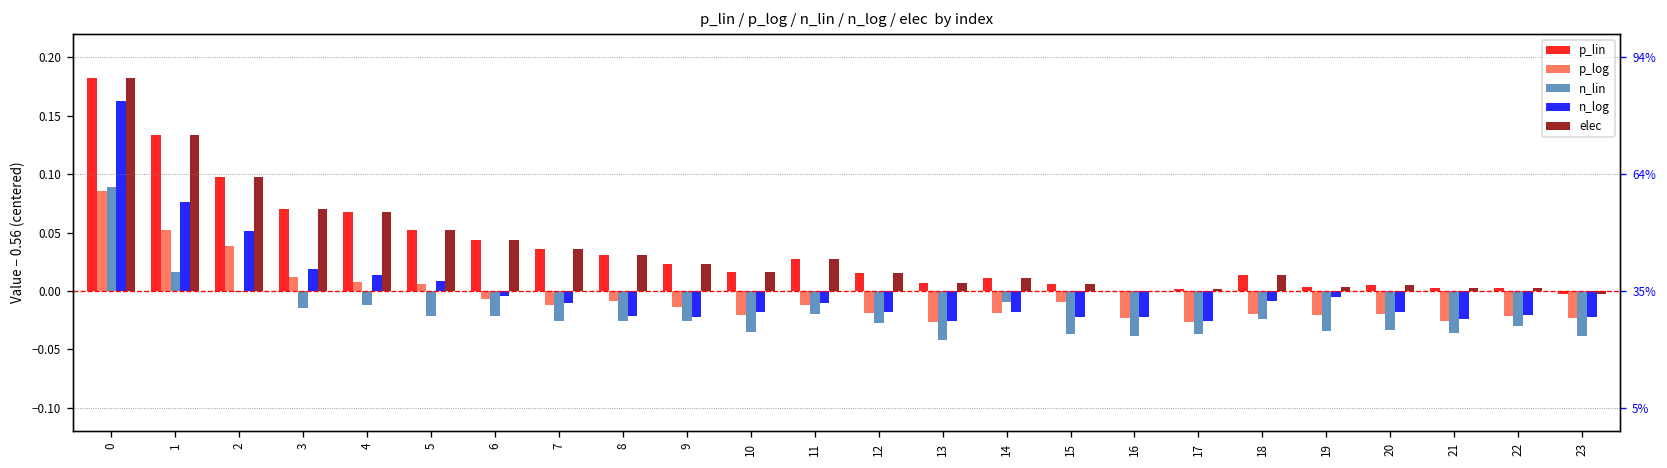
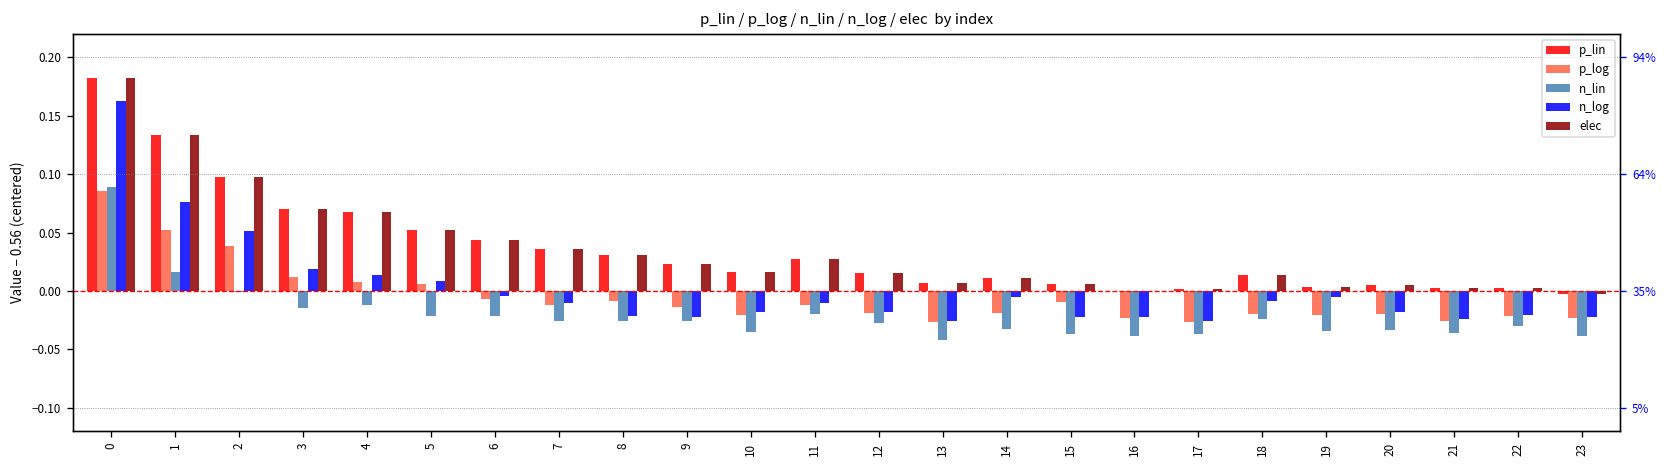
  {
    "p_lin": {
      "0": 0.18,
      "1": 0.13,
      "2": 0.10,
      "3": 0.07,
      "4": 0.07,
      "5": 0.05,
      "6": 0.04,
      "7": 0.04,
      "8": 0.03,
      "9": 0.02,
      "10": 0.02,
      "11": 0.03,
      "12": 0.02,
      "13": 0.01,
      "14": 0.01,
      "15": 0.01,
      "18": 0.01,
      "19": 0.00,
      "20": 0.00,
      "22": 0.00,
      "23": 0.00
    },
    "p_log": {
      "0": 0.09,
      "1": 0.05,
      "2": 0.04,
      "3": 0.01,
      "4": 0.01,
      "5": 0.01,
      "6": -0.01,
      "7": -0.01,
      "8": -0.01,
      "9": -0.01,
      "10": -0.02,
      "11": -0.01,
      "12": -0.02,
      "13": -0.03,
      "14": -0.02,
      "15": -0.01,
      "16": -0.02,
      "17": -0.03,
      "18": -0.02,
      "19": -0.02,
      "20": -0.02,
      "21": -0.03,
      "22": -0.02,
      "23": -0.02
    },
    "n_lin": {
      "0": 0.09,
      "1": 0.02,
      "3": -0.01,
      "4": -0.01,
      "5": -0.02,
      "6": -0.02,
      "7": -0.03,
      "8": -0.03,
      "9": -0.03,
      "10": -0.04,
      "11": -0.02,
      "12": -0.03,
      "13": -0.04,
-     "14": -0.01,
+     "14": -0.03,
      "15": -0.04,
      "16": -0.04,
      "17": -0.04,
      "18": -0.02,
      "19": -0.03,
      "20": -0.03,
      "21": -0.04,
      "22": -0.03,
      "23": -0.04
    },
    "n_log": {
      "0": 0.16,
      "1": 0.08,
      "2": 0.05,
      "3": 0.02,
      "4": 0.01,
      "5": 0.01,
      "6": 0.00,
      "7": -0.01,
      "8": -0.02,
      "9": -0.02,
      "10": -0.02,
      "11": -0.01,
      "12": -0.02,
      "13": -0.03,
-     "14": -0.02,
+     "14": -0.01,
      "15": -0.02,
      "16": -0.02,
      "17": -0.03,
      "18": -0.01,
      "19": -0.01,
      "20": -0.02,
      "21": -0.02,
      "22": -0.02,
      "23": -0.02
    },
    "elec": {
      "0": 0.18,
      "1": 0.13,
      "2": 0.10,
      "3": 0.07,
      "4": 0.07,
      "5": 0.05,
      "6": 0.04,
      "7": 0.04,
      "8": 0.03,
      "9": 0.02,
      "10": 0.02,
      "11": 0.03,
      "12": 0.02,
      "13": 0.01,
      "14": 0.01,
      "15": 0.01,
      "18": 0.01,
      "19": 0.00,
      "20": 0.00,
      "22": 0.00,
      "23": 0.00
    }
  }
